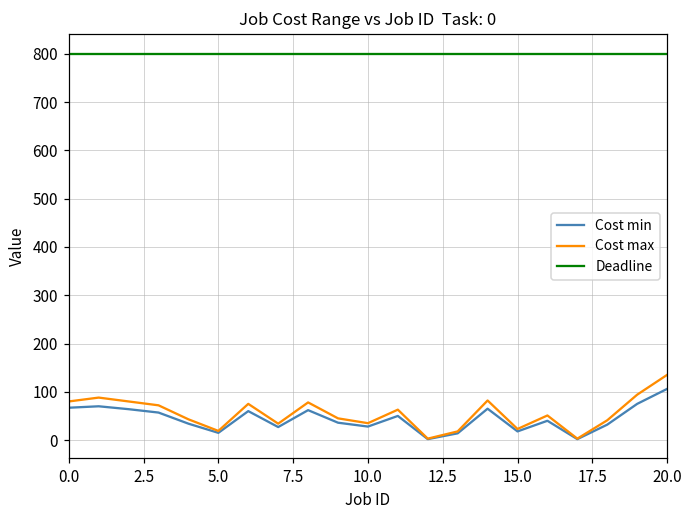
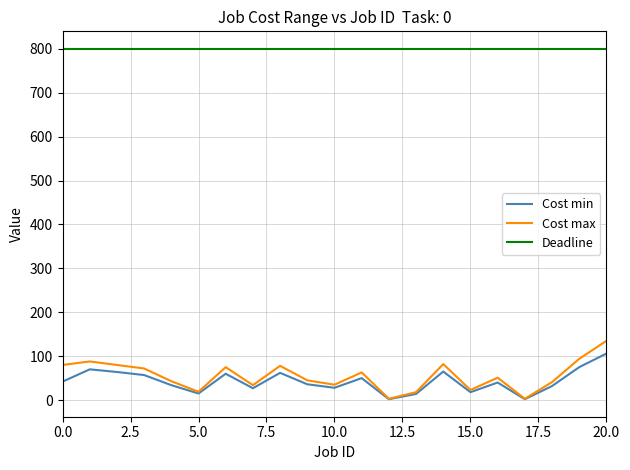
  {
    "Cost min": {
-     "0.0": 70,
+     "0.0": 40,
      "10.0": 30,
      "20.0": 110
    },
    "Cost max": {
      "0.0": 80,
      "10.0": 40,
      "20.0": 140
    },
    "Deadline": {
      "0.0": 800,
      "5.0": 800,
      "10.0": 800,
      "15.0": 800,
      "20.0": 800
    }
  }
